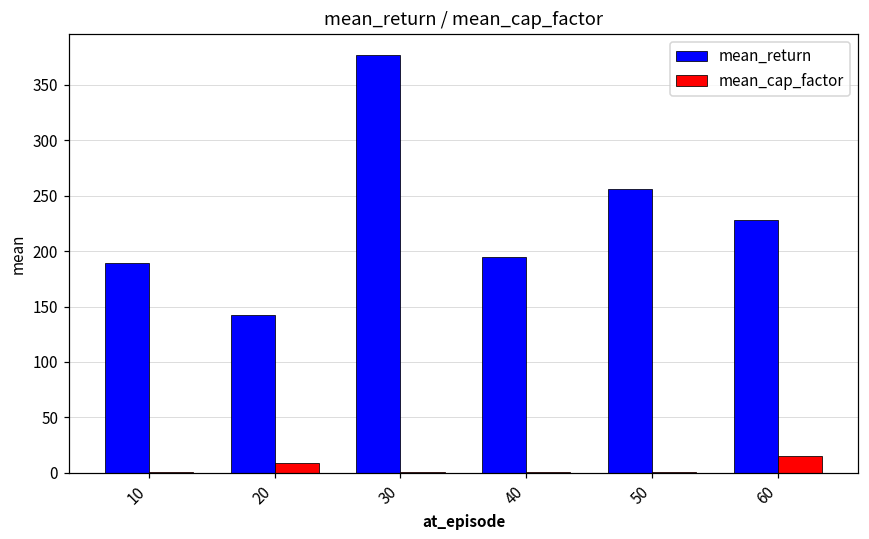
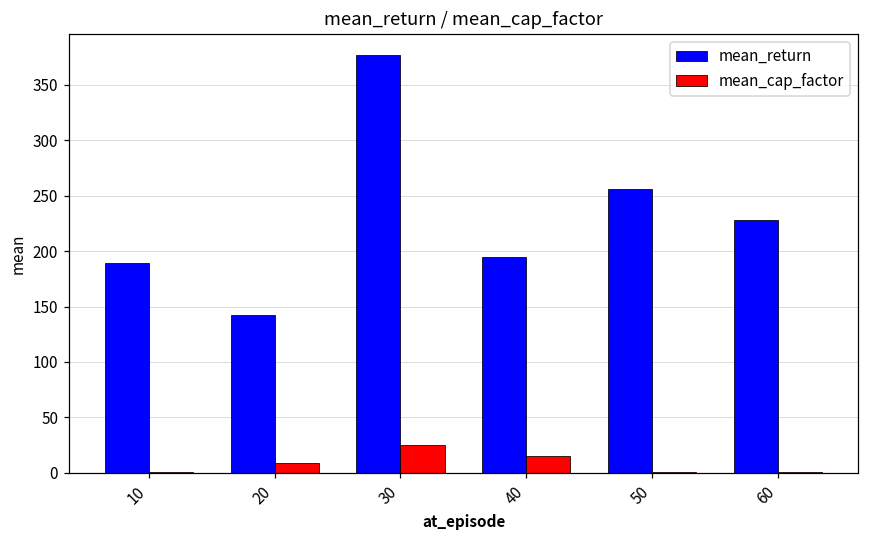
  {
    "mean_return": {
      "10": 189,
      "20": 143,
      "30": 377,
      "40": 195,
      "50": 256,
      "60": 228
    },
    "mean_cap_factor": {
      "20": 9,
-     "30": 1,
-     "40": 1,
-     "60": 15
+     "30": 25,
+     "40": 15,
+     "60": 1
    }
  }
